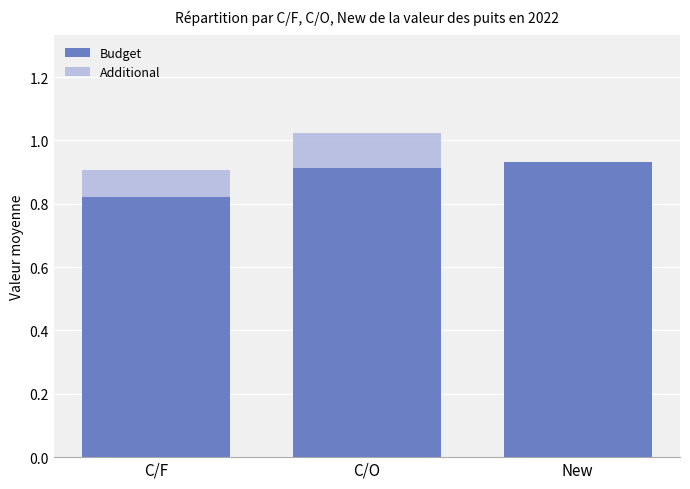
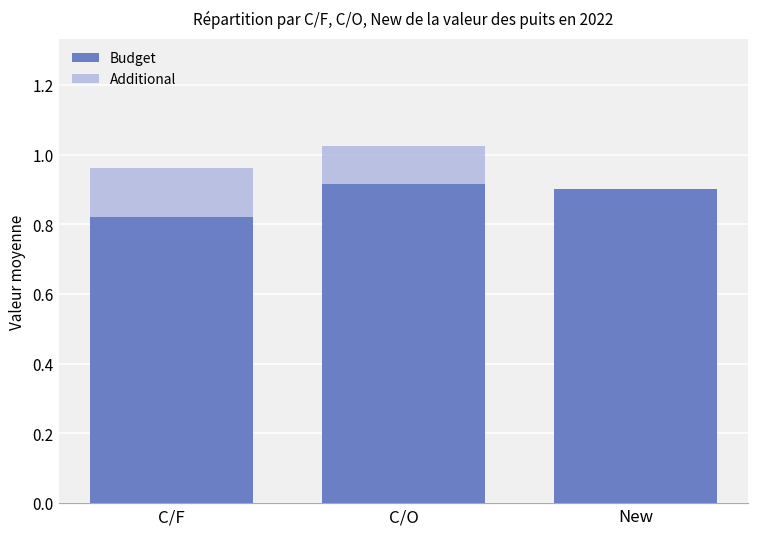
  {
    "Budget": {
-     "New": 0.93
+     "New": 0.90
    },
    "Additional": {
-     "C/F": 0.91,
+     "C/F": 0.96,
      "C/O": 1.02
    }
  }
